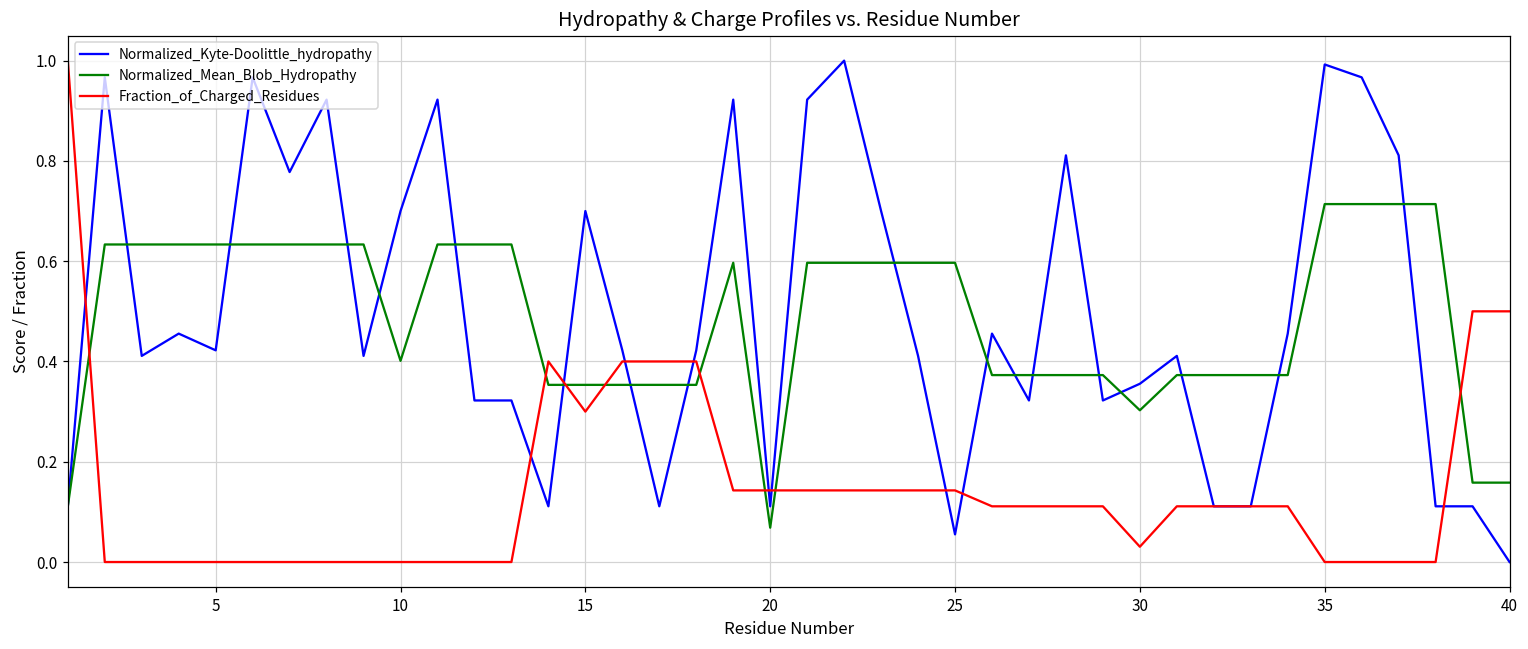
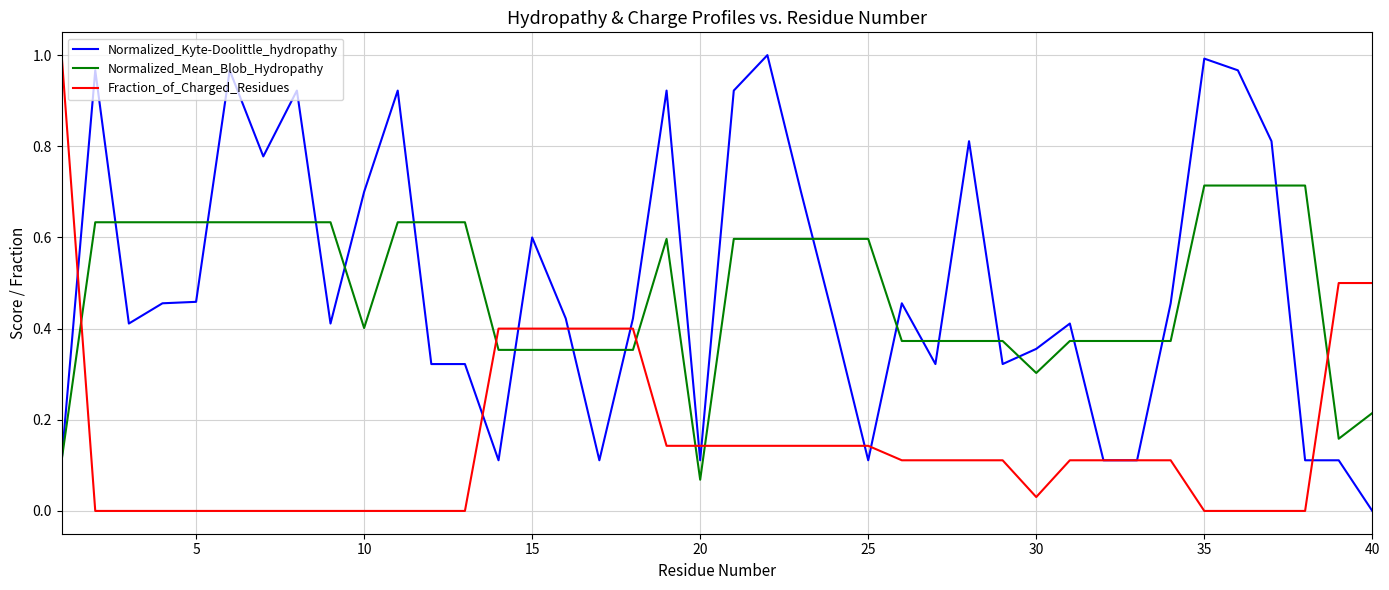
  {
    "Normalized_Kyte-Doolittle_hydropathy": {
-     "5": 0.42,
+     "5": 0.46,
      "10": 0.70,
-     "15": 0.7,
+     "15": 0.6,
      "20": 0.11,
-     "25": 0.06,
+     "25": 0.11,
      "30": 0.36,
      "35": 0.99,
      "40": 0.00
    },
    "Normalized_Mean_Blob_Hydropathy": {
      "5": 0.63,
      "10": 0.40,
      "15": 0.35,
      "20": 0.07,
      "25": 0.60,
      "30": 0.30,
      "35": 0.71,
-     "40": 0.16
+     "40": 0.21
    },
    "Fraction_of_Charged_Residues": {
      "5": 0.0,
      "10": 0.0,
-     "15": 0.3,
+     "15": 0.4,
      "20": 0.14,
      "25": 0.14,
      "30": 0.03,
      "35": 0.0,
      "40": 0.5
    }
  }
